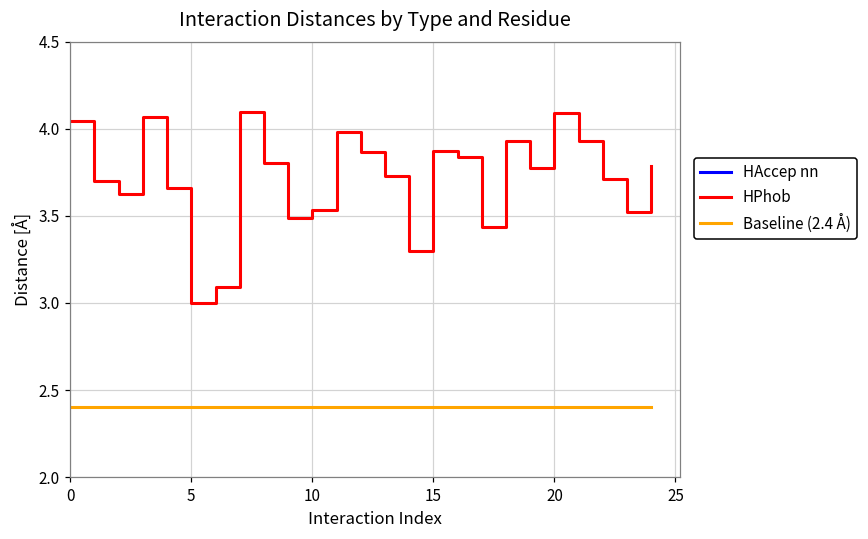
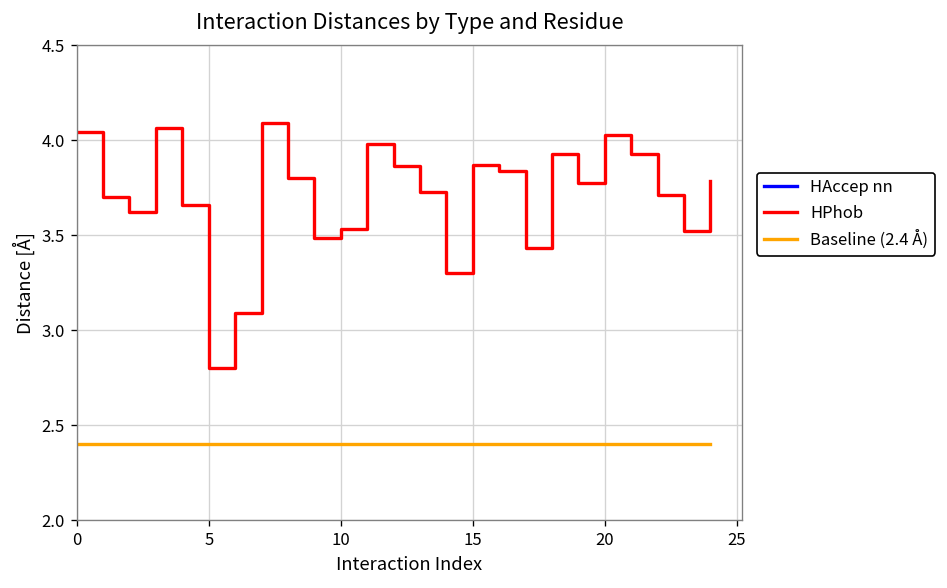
  {
    "HAccep nn": {
      "0": 2.50
    },
    "HPhob": {
      "0": 4.04,
-     "5": 3.0,
+     "5": 2.8,
      "10": 3.54,
      "15": 3.87,
-     "20": 4.09
+     "20": 4.03
    },
    "Baseline (2.4 Å)": {
      "0": 2.40,
      "5": 2.40,
      "10": 2.40,
      "15": 2.40,
      "20": 2.40
    }
  }
